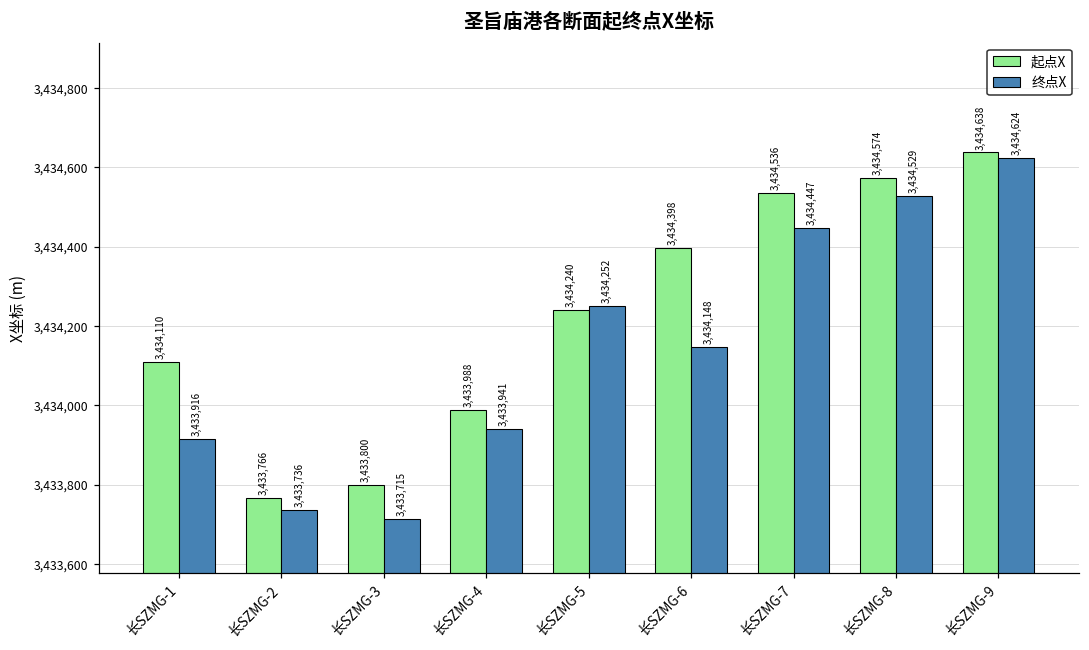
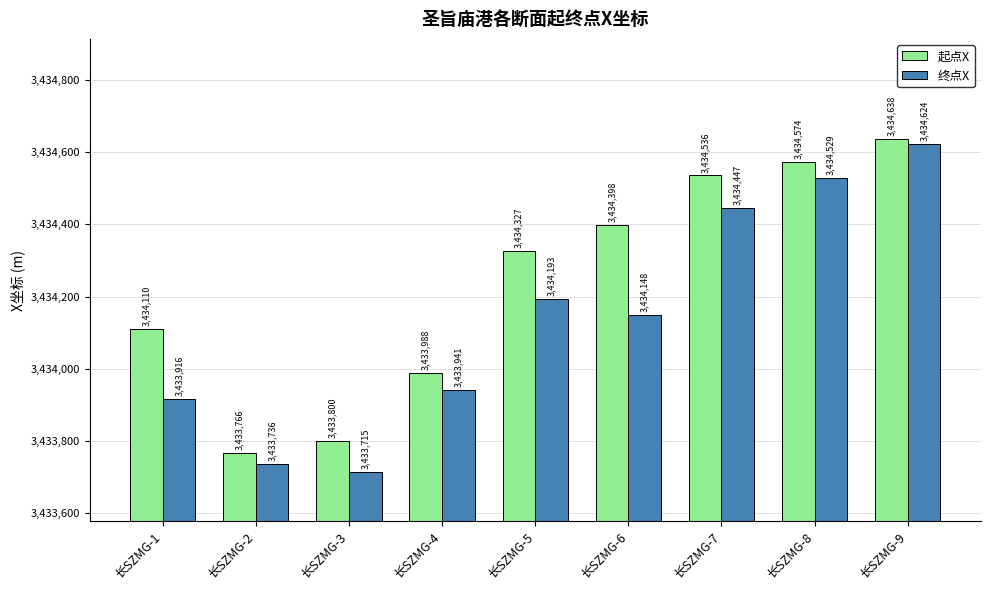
  {
    "起点X": {
      "长SZMG-1": "3,434,110",
      "长SZMG-2": "3,433,766",
      "长SZMG-3": "3,433,800",
      "长SZMG-4": "3,433,988",
-     "长SZMG-5": "3,434,240",
+     "长SZMG-5": "3,434,327",
      "长SZMG-6": "3,434,398",
      "长SZMG-7": "3,434,536",
      "长SZMG-8": "3,434,574",
      "长SZMG-9": "3,434,638"
    },
    "终点X": {
      "长SZMG-1": "3,433,916",
      "长SZMG-2": "3,433,736",
      "长SZMG-3": "3,433,715",
      "长SZMG-4": "3,433,941",
-     "长SZMG-5": "3,434,252",
+     "长SZMG-5": "3,434,193",
      "长SZMG-6": "3,434,148",
      "长SZMG-7": "3,434,447",
      "长SZMG-8": "3,434,529",
      "长SZMG-9": "3,434,624"
    }
  }
